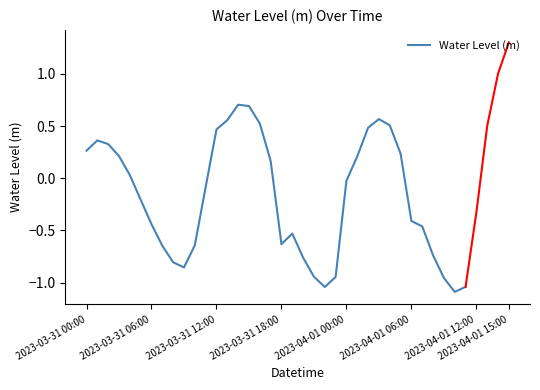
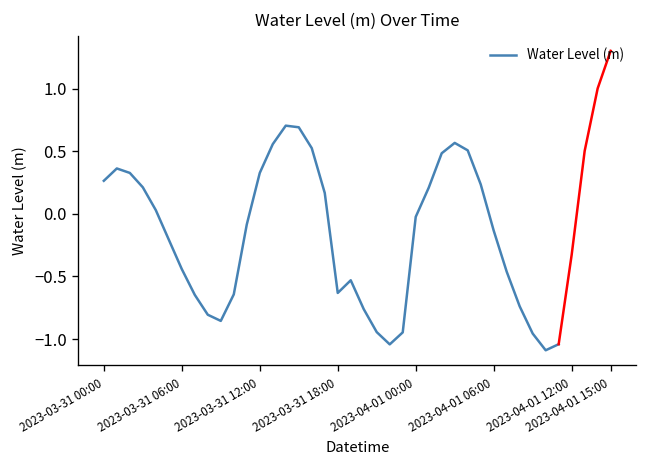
  {
    "Water Level (m)": {
      "2023-03-31 00:00": 0.26,
      "2023-03-31 06:00": -0.44,
-     "2023-03-31 12:00": 0.47,
+     "2023-03-31 12:00": 0.33,
      "2023-03-31 18:00": -0.63,
      "2023-04-01 00:00": -0.02,
-     "2023-04-01 06:00": -0.41
+     "2023-04-01 06:00": -0.13
    }
  }
